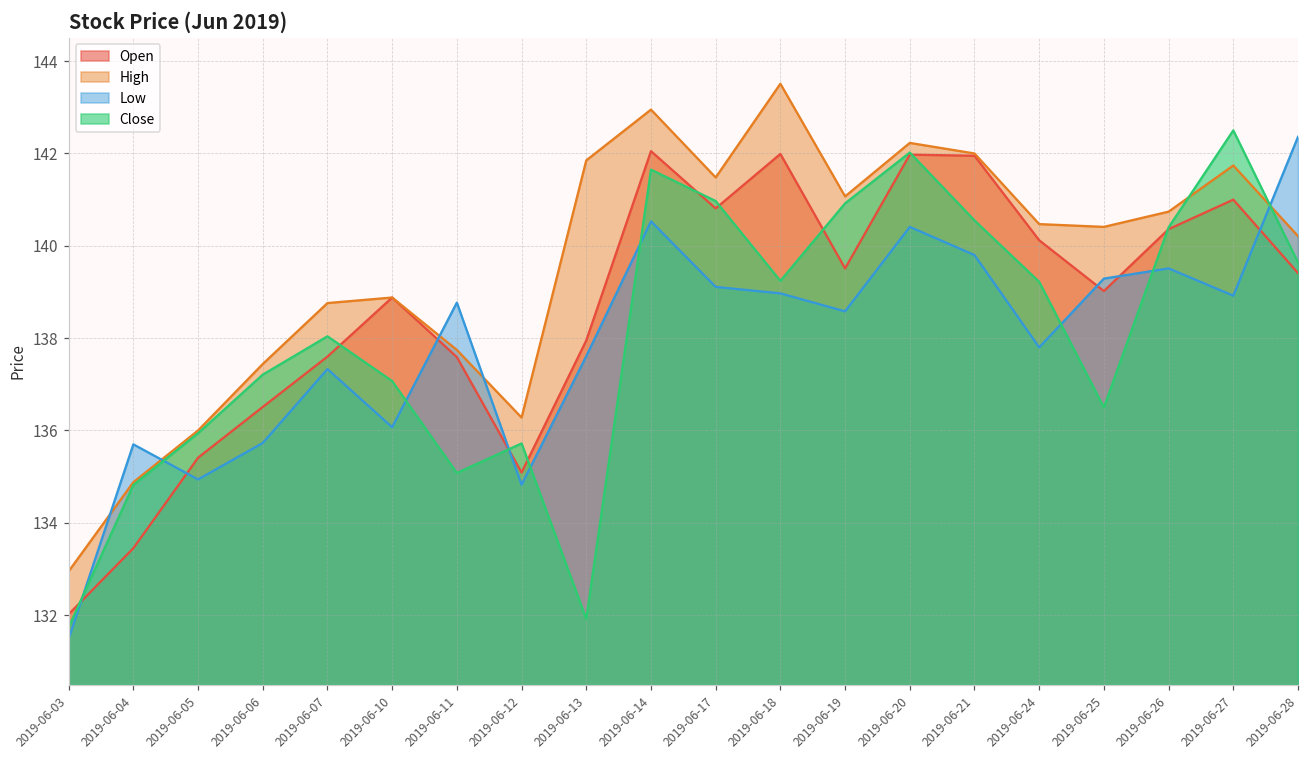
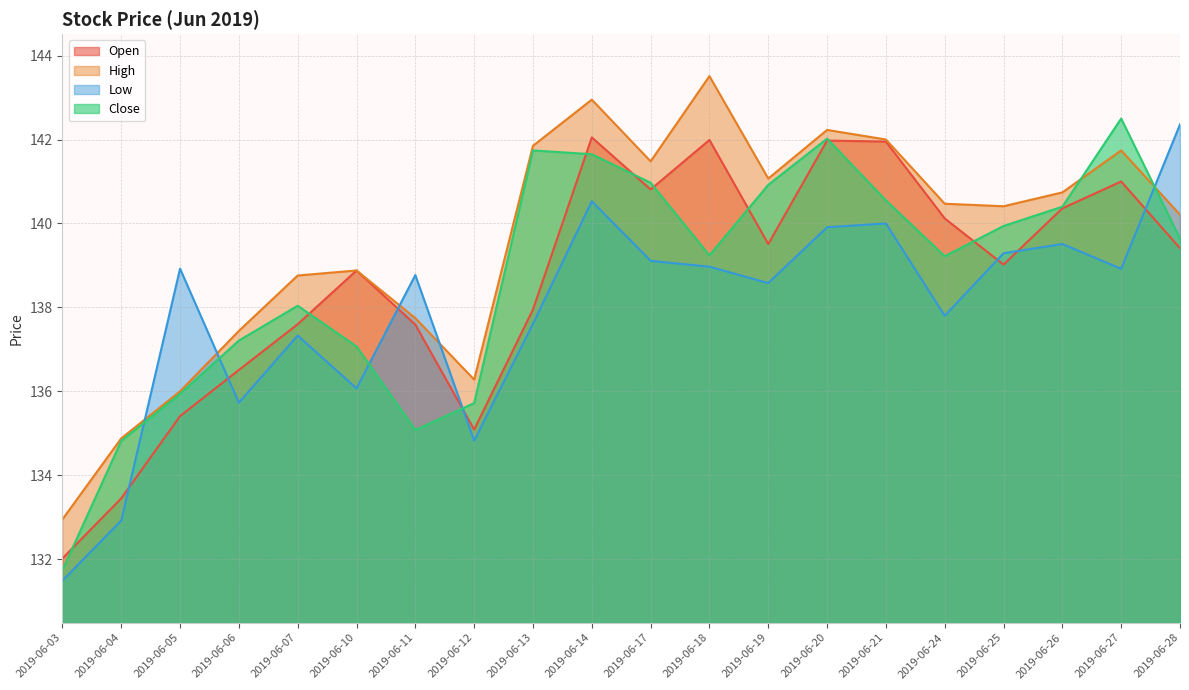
  {
    "Low": {
      "2019-06-03": 131.5,
-     "2019-06-04": 135.7,
-     "2019-06-05": 134.9,
+     "2019-06-04": 132.9,
+     "2019-06-05": 138.9,
      "2019-06-06": 135.7,
      "2019-06-07": 137.3,
      "2019-06-10": 136.1,
      "2019-06-11": 138.8,
      "2019-06-12": 134.8,
      "2019-06-13": 137.6,
      "2019-06-14": 140.5,
      "2019-06-17": 139.1,
      "2019-06-18": 139.0,
      "2019-06-19": 138.6,
-     "2019-06-20": 140.4,
-     "2019-06-21": 139.8,
+     "2019-06-20": 139.9,
+     "2019-06-21": 140.0,
      "2019-06-24": 137.8,
      "2019-06-25": 139.3,
      "2019-06-26": 139.5,
      "2019-06-27": 138.9,
      "2019-06-28": 142.4
    },
    "Close": {
      "2019-06-03": 131.7,
      "2019-06-06": 137.2,
      "2019-06-07": 138.0,
      "2019-06-10": 137.1,
      "2019-06-11": 135.1,
      "2019-06-12": 135.7,
-     "2019-06-13": 131.9,
+     "2019-06-13": 141.7,
      "2019-06-14": 141.7,
      "2019-06-17": 141.0,
      "2019-06-18": 139.2,
      "2019-06-19": 140.9,
      "2019-06-21": 140.6,
      "2019-06-24": 139.2,
-     "2019-06-25": 136.5,
+     "2019-06-25": 139.9,
      "2019-06-27": 142.5,
      "2019-06-28": 139.6
    }
  }
